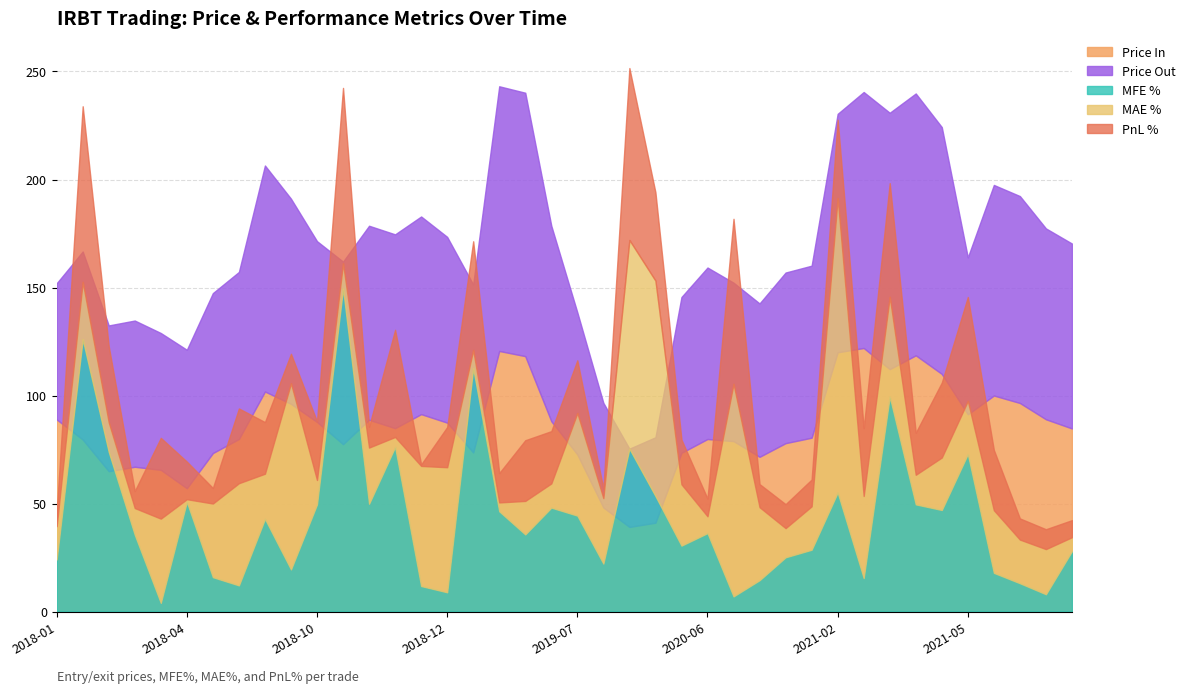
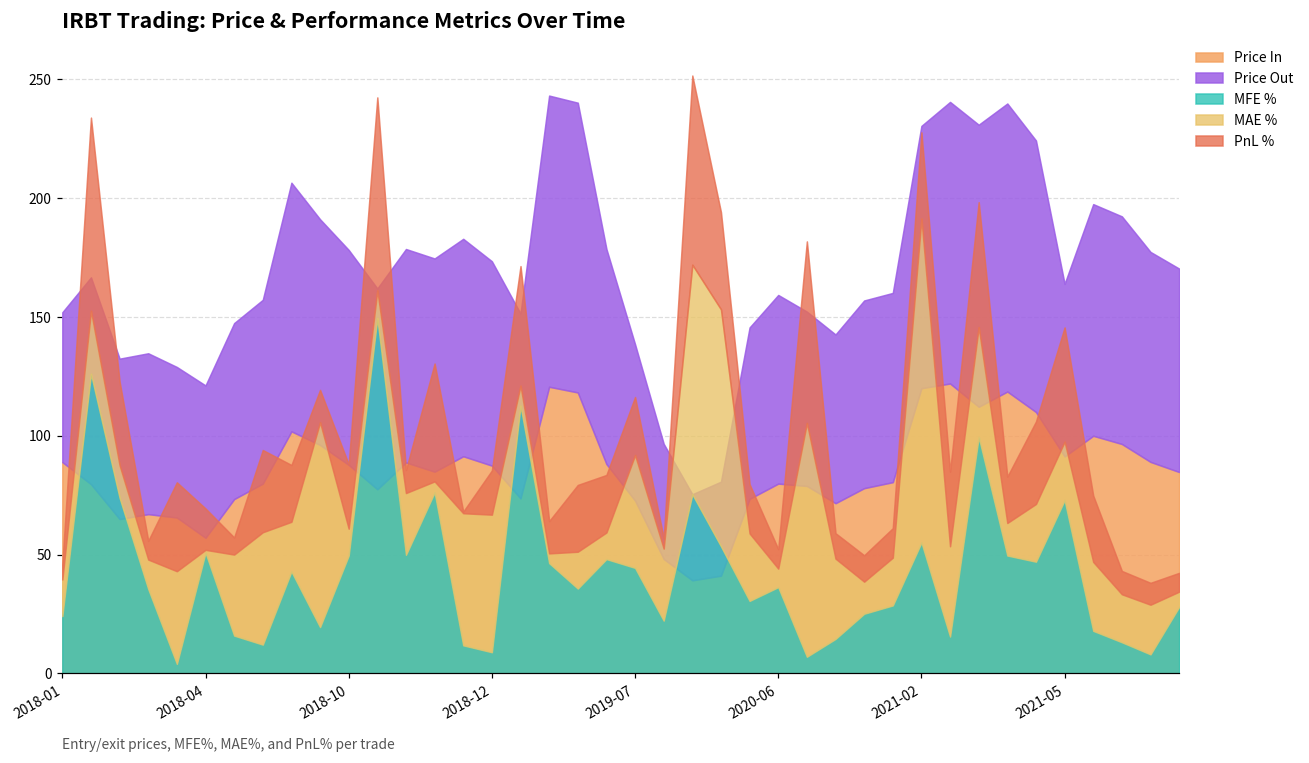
  {
    "Price Out": {
      "2018-01": 63,
      "2018-04": 64,
-     "2018-10": 84,
+     "2018-10": 90,
      "2018-12": 86,
      "2019-07": 66,
      "2020-06": 79,
      "2021-02": 110,
      "2021-05": 73
    },
    "MFE %": {
      "2018-01": 24,
      "2018-04": 51,
      "2018-10": 50,
      "2018-12": 9,
      "2019-07": 44,
      "2020-06": 36,
      "2021-02": 55,
      "2021-05": 73
    }
  }
